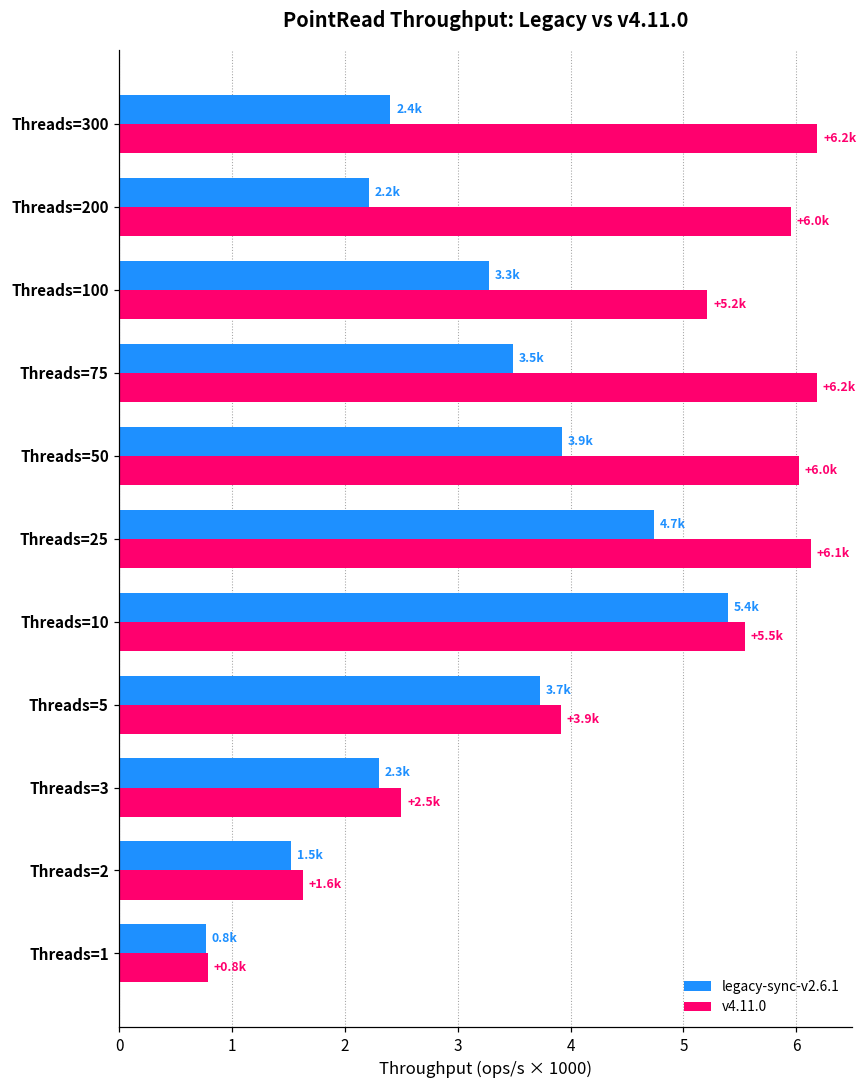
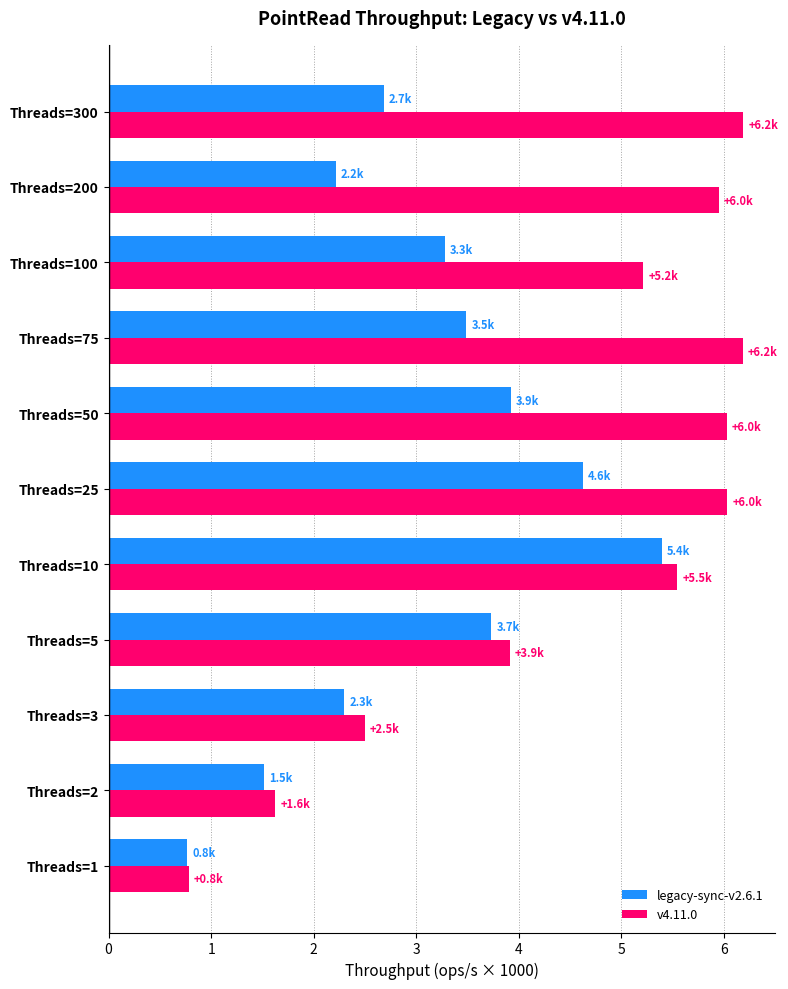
  {
    "legacy-sync-v2.6.1": {
-     "Threads=300": "2.4k",
+     "Threads=300": "2.7k",
      "Threads=200": "2.2k",
      "Threads=100": "3.3k",
      "Threads=75": "3.5k",
      "Threads=50": "3.9k",
-     "Threads=25": "4.7k",
+     "Threads=25": "4.6k",
      "Threads=10": "5.4k",
      "Threads=5": "3.7k",
      "Threads=3": "2.3k",
      "Threads=2": "1.5k",
      "Threads=1": "0.8k"
    },
    "v4.11.0": {
      "Threads=300": "+6.2k",
      "Threads=200": "+6.0k",
      "Threads=100": "+5.2k",
      "Threads=75": "+6.2k",
      "Threads=50": "+6.0k",
-     "Threads=25": "+6.1k",
+     "Threads=25": "+6.0k",
      "Threads=10": "+5.5k",
      "Threads=5": "+3.9k",
      "Threads=3": "+2.5k",
      "Threads=2": "+1.6k",
      "Threads=1": "+0.8k"
    }
  }
